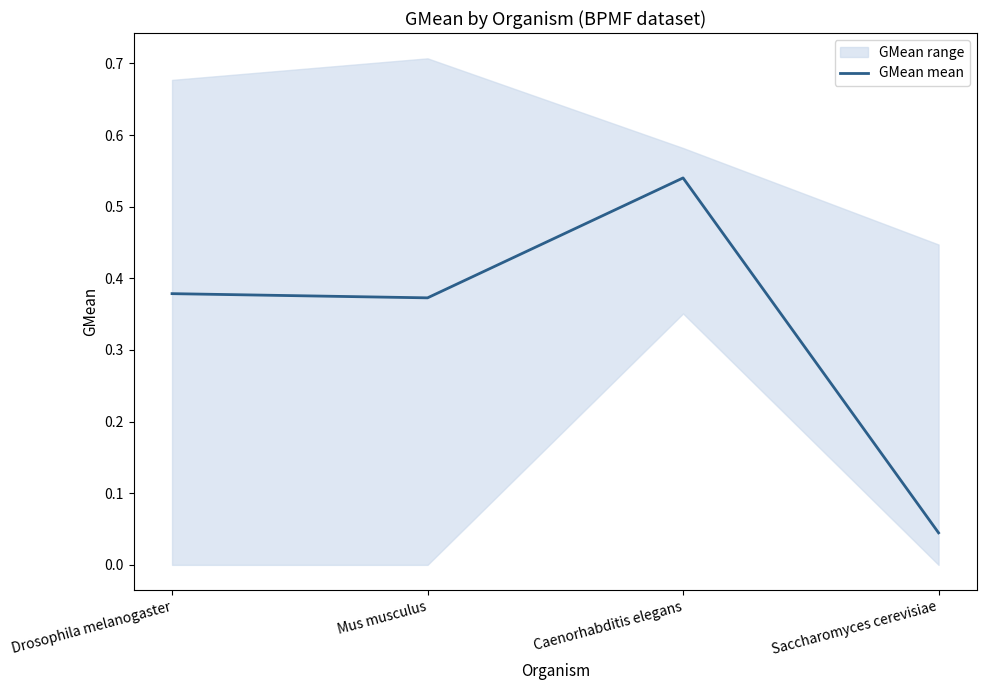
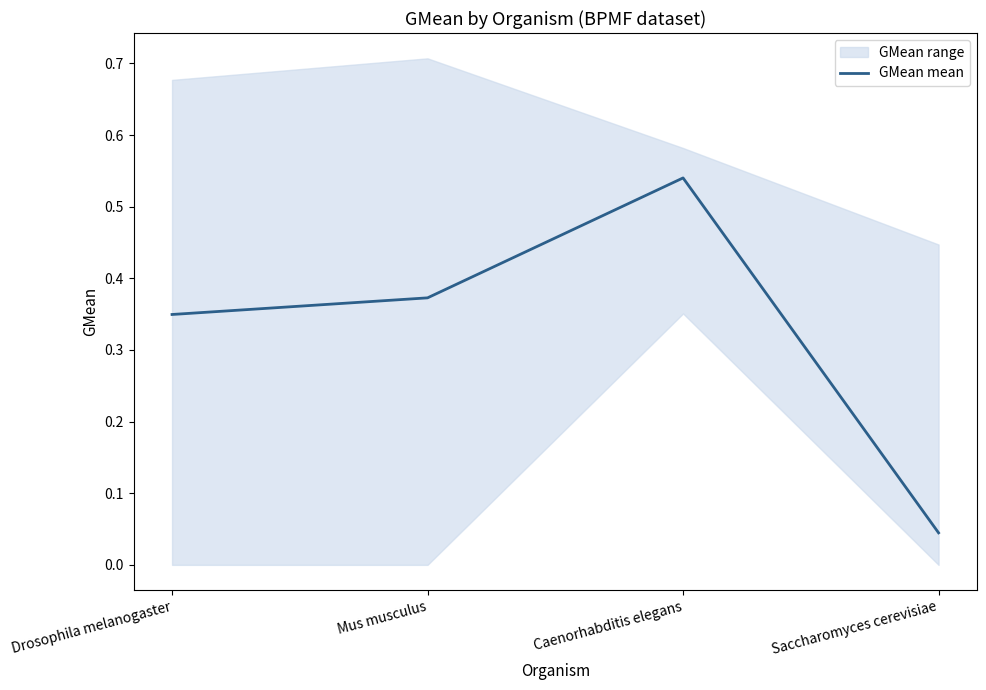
  {
    "GMean mean": {
-     "Drosophila melanogaster": 0.38,
+     "Drosophila melanogaster": 0.35,
      "Mus musculus": 0.37,
      "Caenorhabditis elegans": 0.54,
      "Saccharomyces cerevisiae": 0.04
    }
  }
